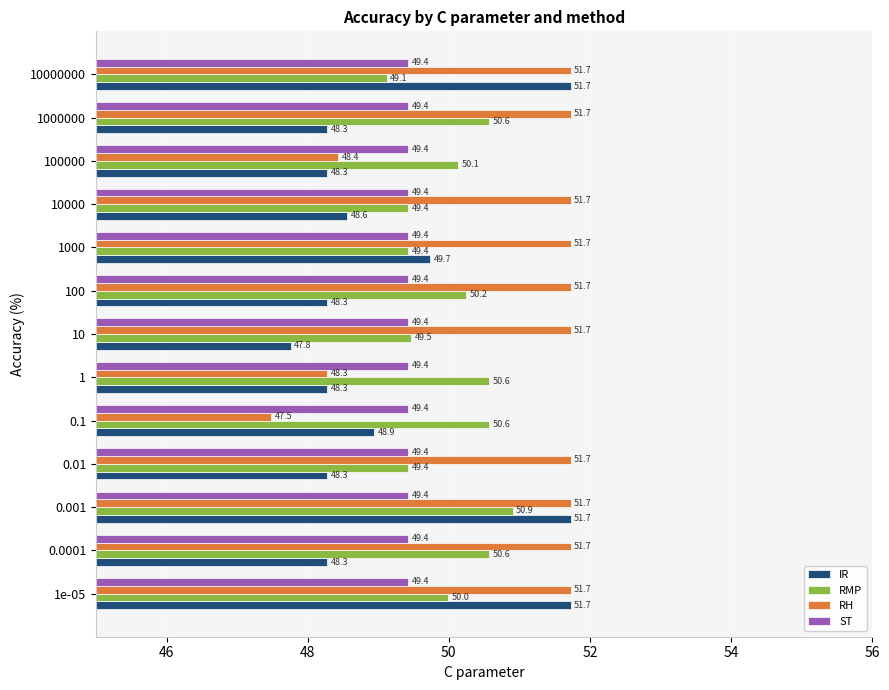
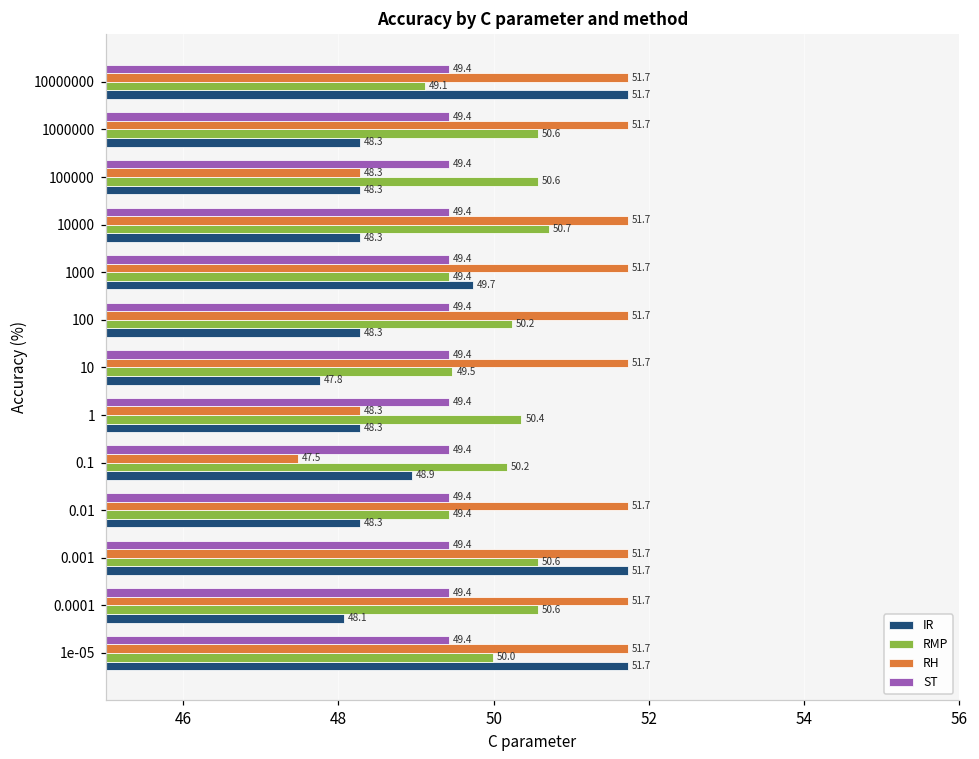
  {
    "IR": {
      "10000000": 51.7,
      "1000000": 48.3,
      "100000": 48.3,
-     "10000": 48.6,
+     "10000": 48.3,
      "1000": 49.7,
      "100": 48.3,
      "10": 47.8,
      "1": 48.3,
      "0.1": 48.9,
      "0.01": 48.3,
      "0.001": 51.7,
-     "0.0001": 48.3,
+     "0.0001": 48.1,
      "1e-05": 51.7
    },
    "RMP": {
      "10000000": 49.1,
      "1000000": 50.6,
-     "100000": 50.1,
-     "10000": 49.4,
+     "100000": 50.6,
+     "10000": 50.7,
      "1000": 49.4,
      "100": 50.2,
      "10": 49.5,
-     "1": 50.6,
-     "0.1": 50.6,
+     "1": 50.4,
+     "0.1": 50.2,
      "0.01": 49.4,
-     "0.001": 50.9,
+     "0.001": 50.6,
      "0.0001": 50.6,
      "1e-05": 50.0
    },
    "RH": {
      "10000000": 51.7,
      "1000000": 51.7,
-     "100000": 48.4,
+     "100000": 48.3,
      "10000": 51.7,
      "1000": 51.7,
      "100": 51.7,
      "10": 51.7,
      "1": 48.3,
      "0.1": 47.5,
      "0.01": 51.7,
      "0.001": 51.7,
      "0.0001": 51.7,
      "1e-05": 51.7
    },
    "ST": {
      "10000000": 49.4,
      "1000000": 49.4,
      "100000": 49.4,
      "10000": 49.4,
      "1000": 49.4,
      "100": 49.4,
      "10": 49.4,
      "1": 49.4,
      "0.1": 49.4,
      "0.01": 49.4,
      "0.001": 49.4,
      "0.0001": 49.4,
      "1e-05": 49.4
    }
  }
